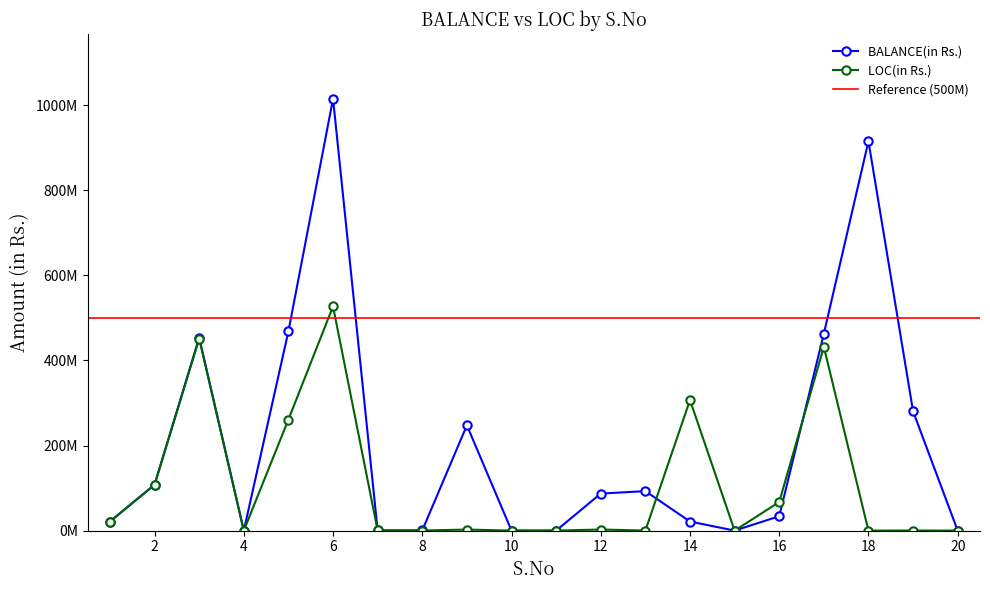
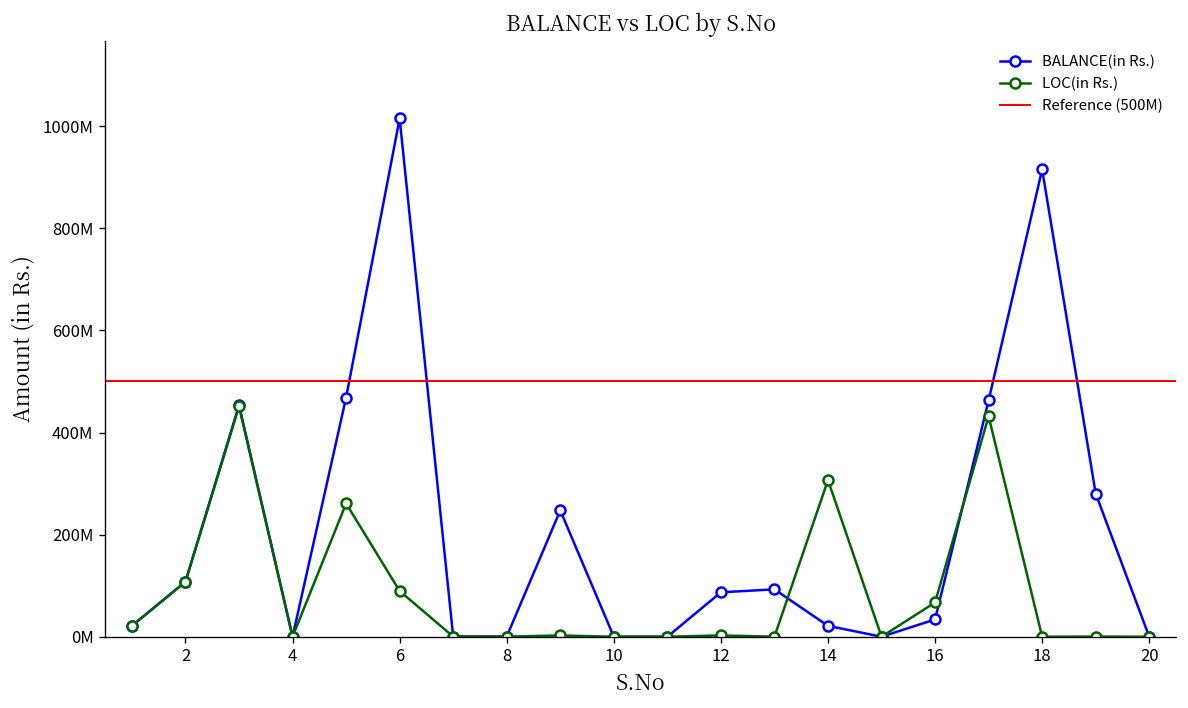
  {
    "BALANCE(in Rs.)": {
      "6": 1020000000,
      "12": 90000000,
      "14": 20000000,
      "16": 30000000,
      "18": 920000000
    },
    "LOC(in Rs.)": {
-     "6": 530000000,
+     "6": 90000000,
      "12": 0,
      "14": 310000000,
      "16": 70000000,
      "18": 0
    }
  }
